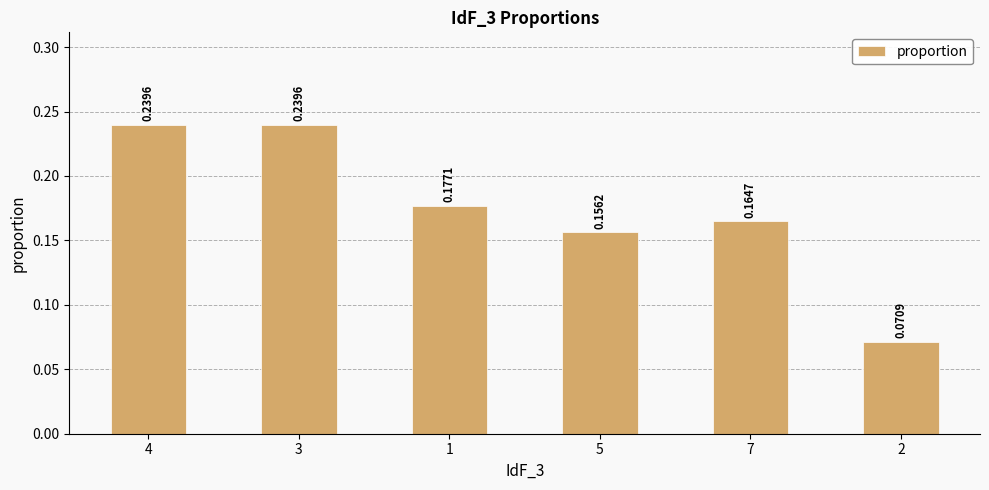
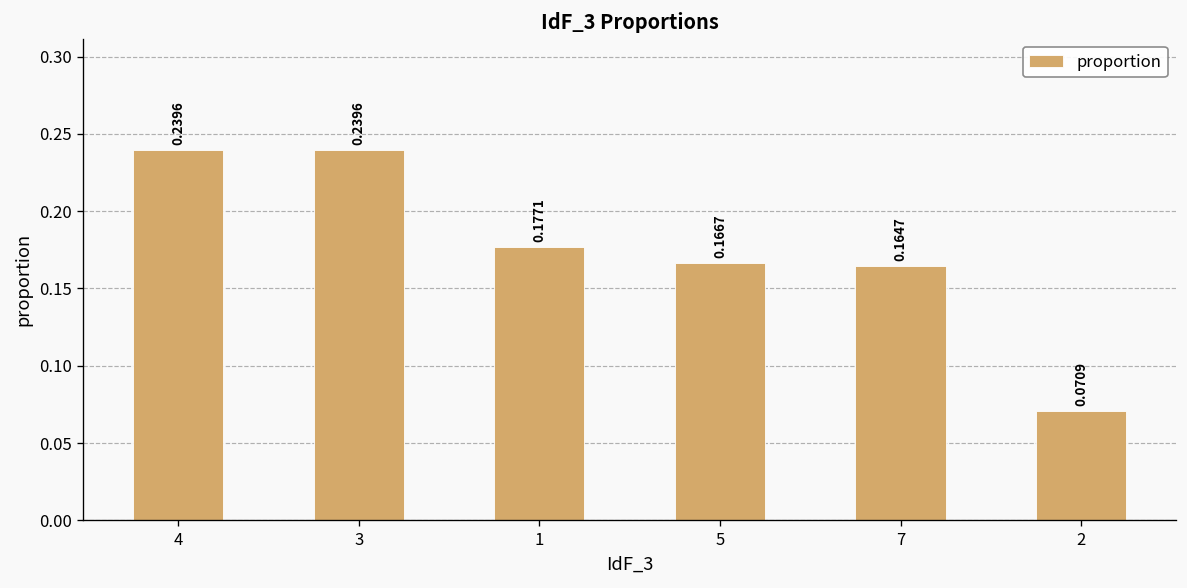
  {
    "4": 0.2396,
    "3": 0.2396,
    "1": 0.1771,
-   "5": 0.1562,
+   "5": 0.1667,
    "7": 0.1647,
    "2": 0.0709
  }
